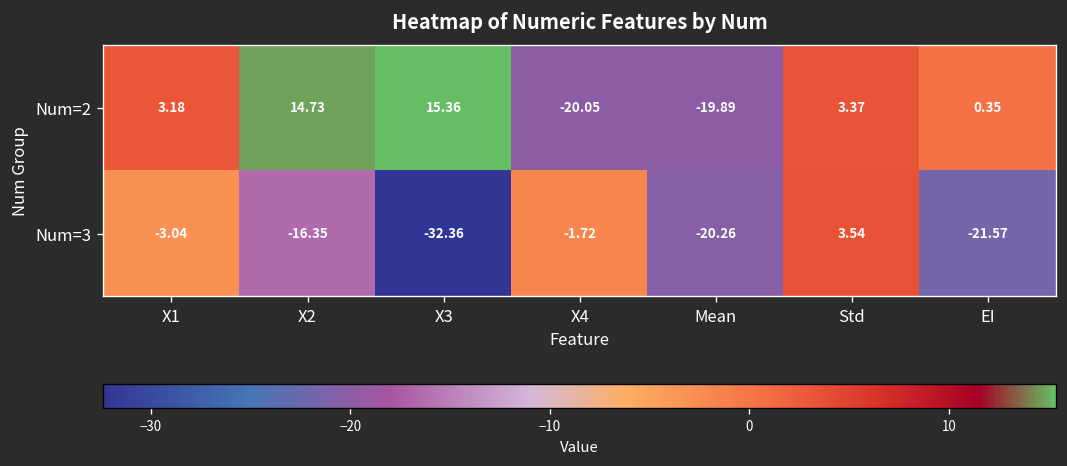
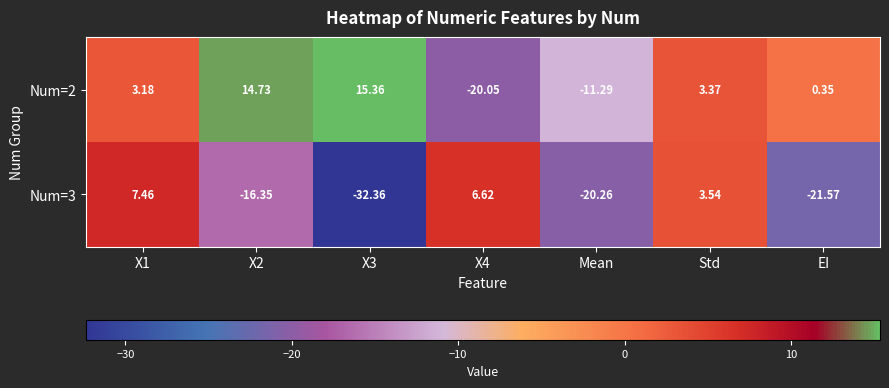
  {
    "Num=2": {
      "X1": 3.18,
      "X2": 14.73,
      "X3": 15.36,
      "X4": -20.05,
-     "Mean": -19.89,
+     "Mean": -11.29,
      "Std": 3.37,
      "EI": 0.35
    },
    "Num=3": {
-     "X1": -3.04,
+     "X1": 7.46,
      "X2": -16.35,
      "X3": -32.36,
-     "X4": -1.72,
+     "X4": 6.62,
      "Mean": -20.26,
      "Std": 3.54,
      "EI": -21.57
    }
  }
